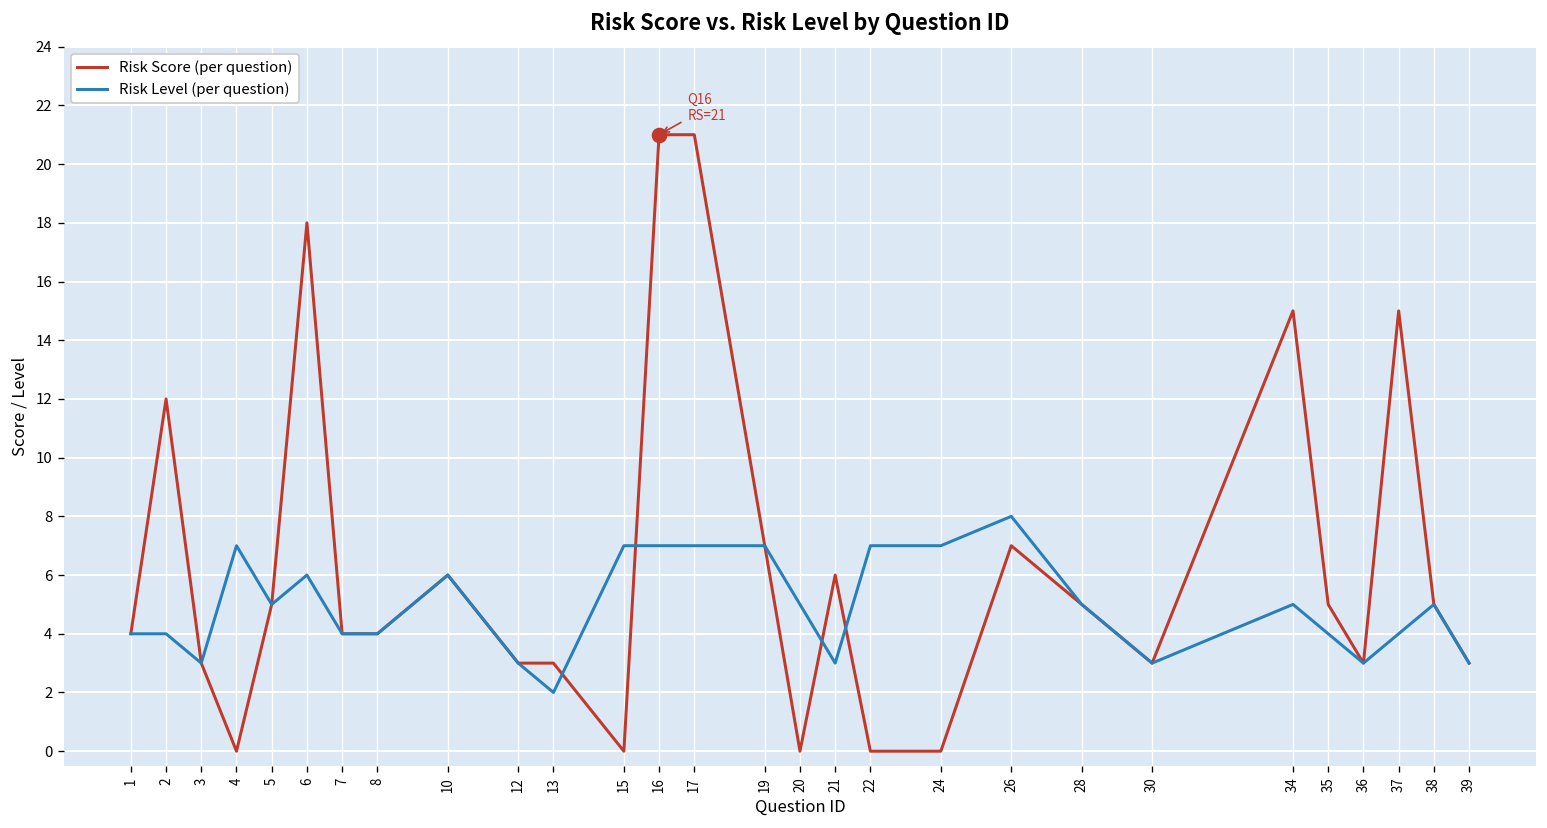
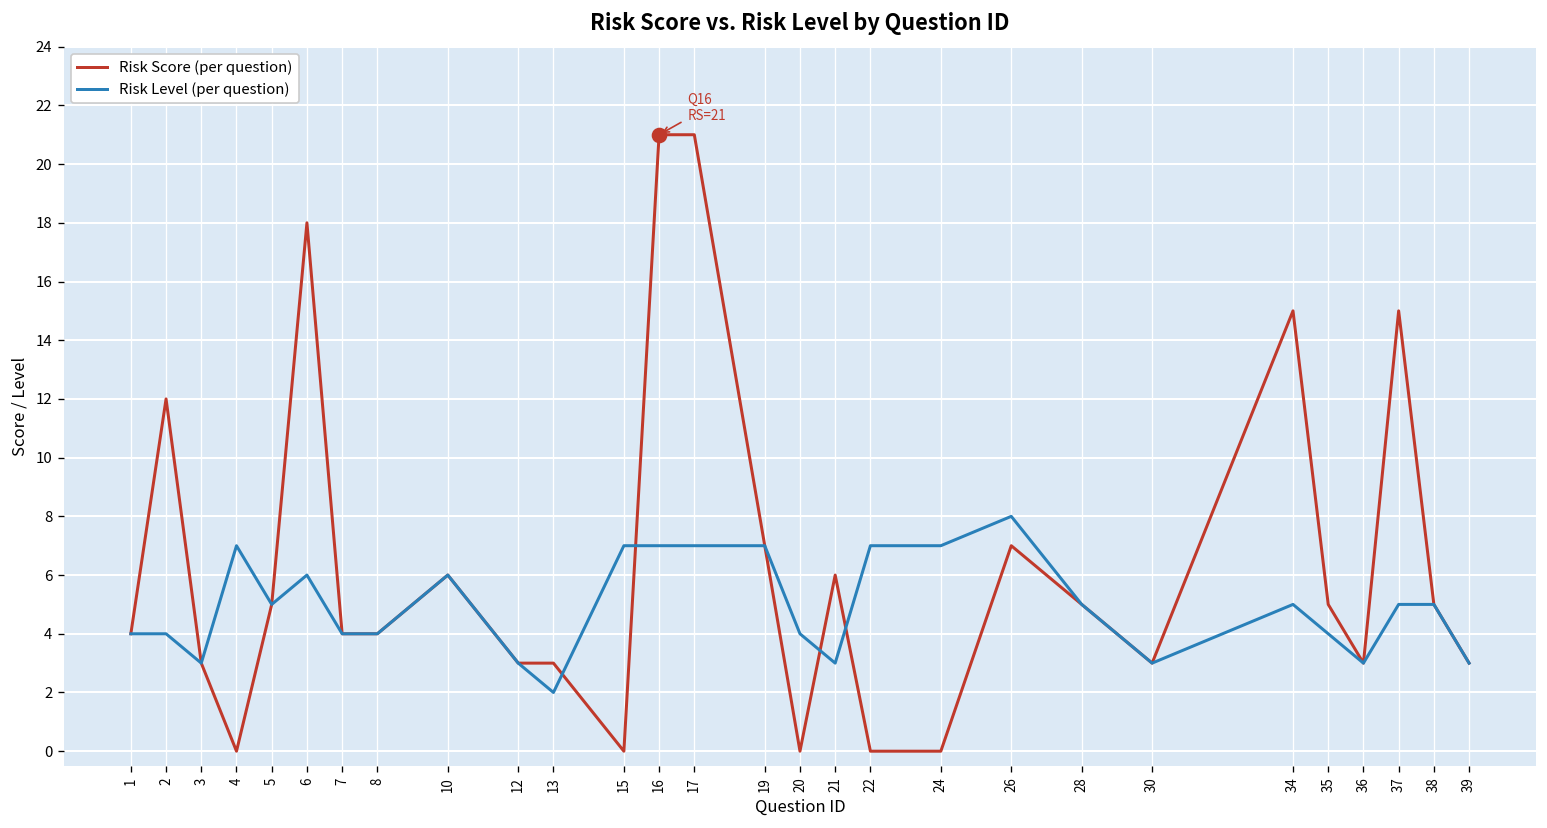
  {
    "Risk Level (per question)": {
      "2": 4,
      "4": 7,
      "6": 6,
      "13": 2,
      "15": 7,
      "16": 7,
      "17": 7,
-     "20": 5,
+     "20": 4,
      "21": 3,
      "22": 7,
      "24": 7,
      "26": 8,
      "34": 5,
      "35": 4,
-     "37": 4
+     "37": 5
    }
  }
